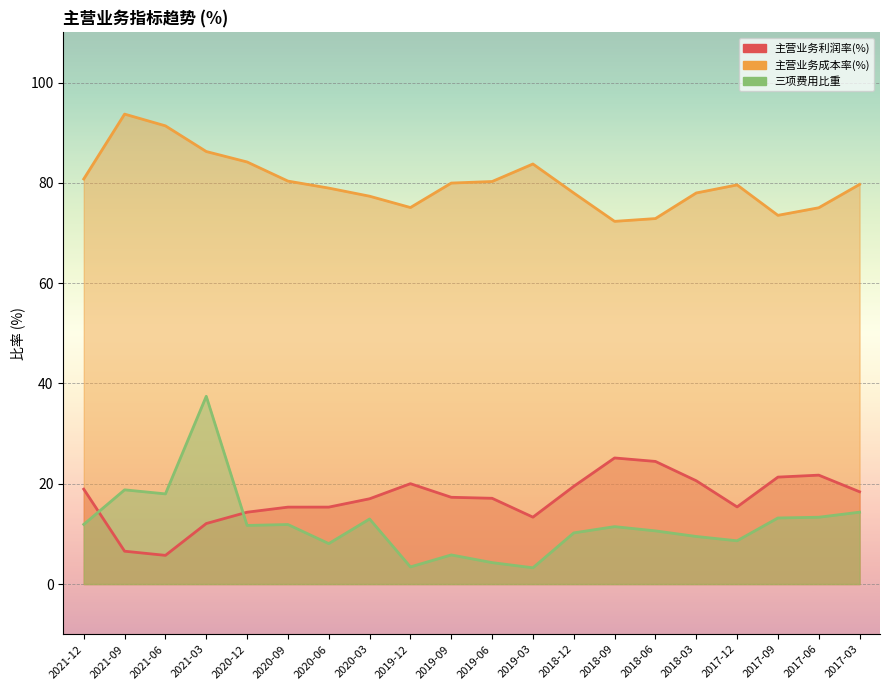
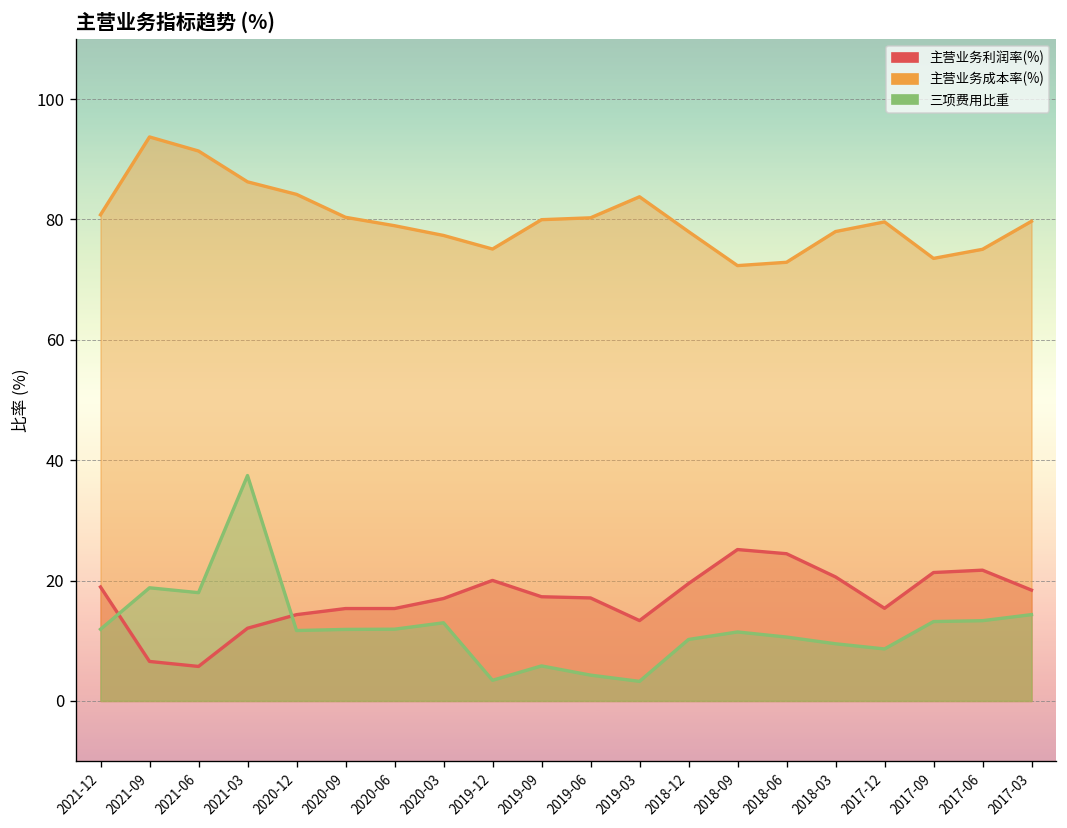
  {
    "三项费用比重": {
      "2021-12": 12,
      "2021-09": 19,
      "2021-06": 18,
      "2021-03": 37,
      "2020-12": 12,
      "2020-09": 12,
-     "2020-06": 8,
+     "2020-06": 12,
      "2020-03": 13,
      "2019-12": 3,
      "2019-09": 6,
      "2019-06": 4,
      "2019-03": 3,
      "2018-12": 10,
      "2018-09": 11,
      "2018-06": 11,
      "2018-03": 9,
      "2017-12": 9,
      "2017-09": 13,
      "2017-06": 13,
      "2017-03": 14
    }
  }
